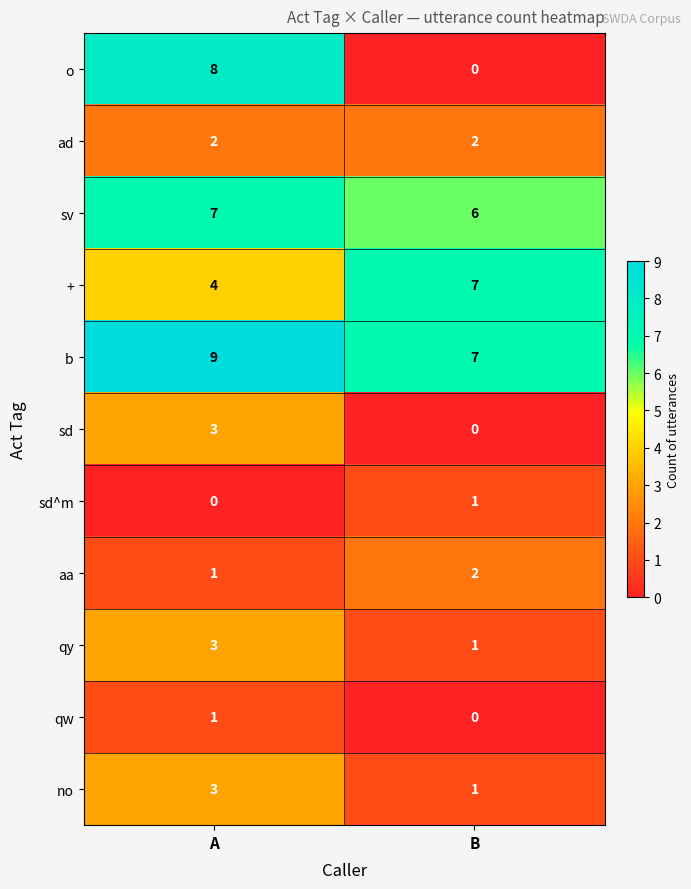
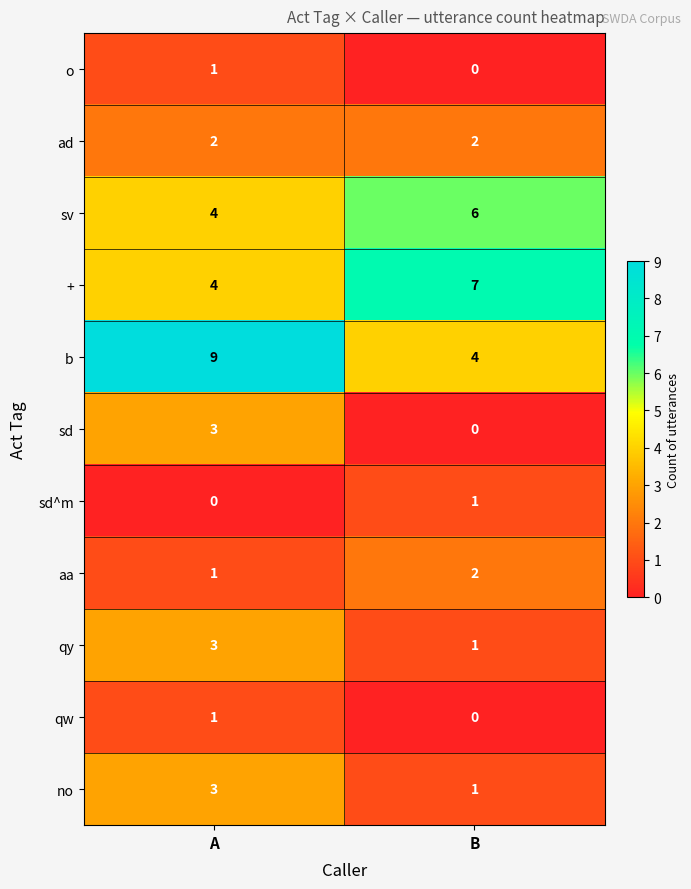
  {
    "o": {
-     "A": 8,
+     "A": 1,
      "B": 0
    },
    "ad": {
      "A": 2,
      "B": 2
    },
    "sv": {
-     "A": 7,
+     "A": 4,
      "B": 6
    },
    "+": {
      "A": 4,
      "B": 7
    },
    "b": {
      "A": 9,
-     "B": 7
+     "B": 4
    },
    "sd": {
      "A": 3,
      "B": 0
    },
    "sd^m": {
      "A": 0,
      "B": 1
    },
    "aa": {
      "A": 1,
      "B": 2
    },
    "qy": {
      "A": 3,
      "B": 1
    },
    "qw": {
      "A": 1,
      "B": 0
    },
    "no": {
      "A": 3,
      "B": 1
    }
  }
